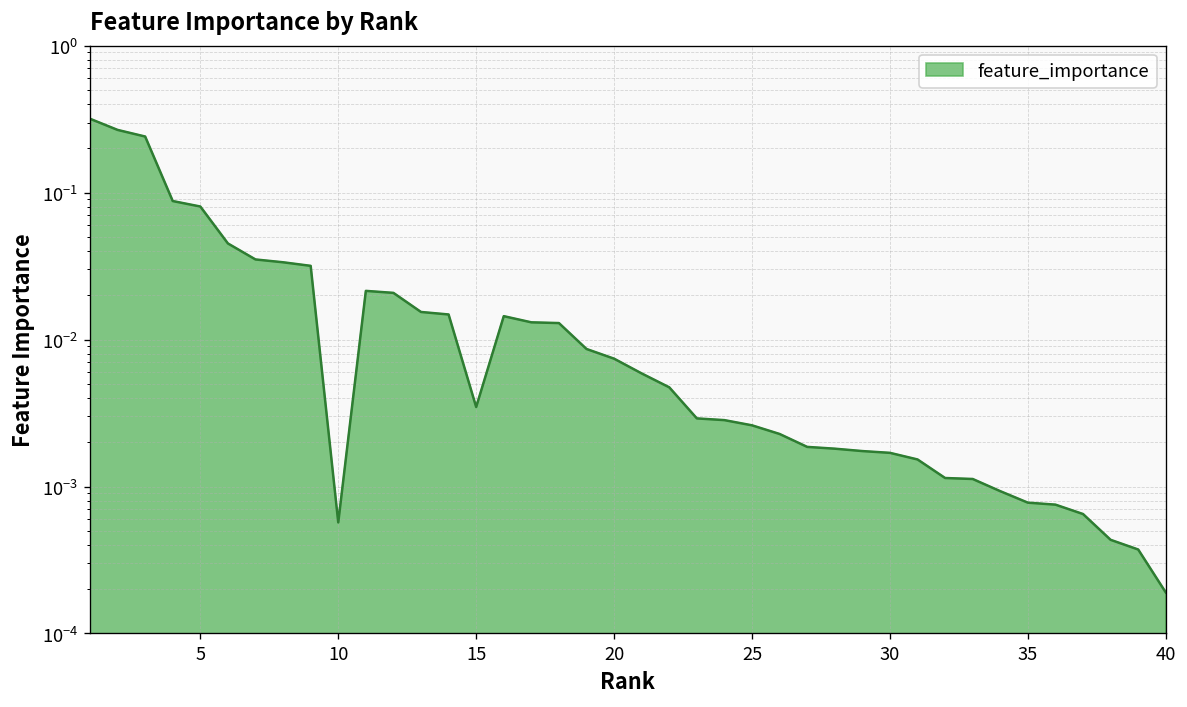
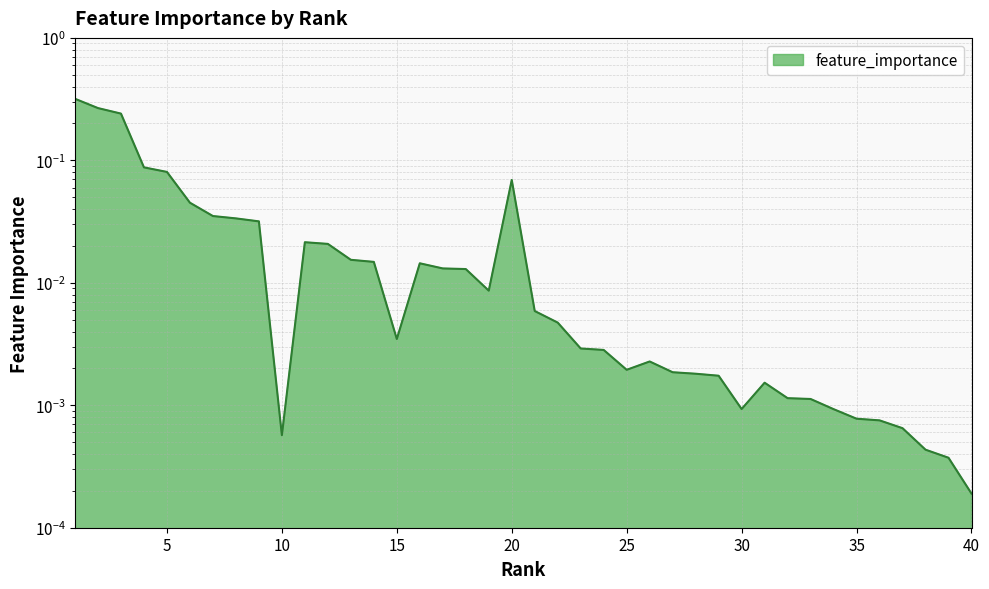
  {
    "5": 0.08,
    "10": 0.0006,
    "15": 0.0035,
-   "20": 0.007,
-   "25": 0.0026,
-   "30": 0.0017,
+   "20": 0.07,
+   "25": 0.0019,
+   "30": 0.0009,
    "35": 0.0008,
    "40": 0.00019
  }
